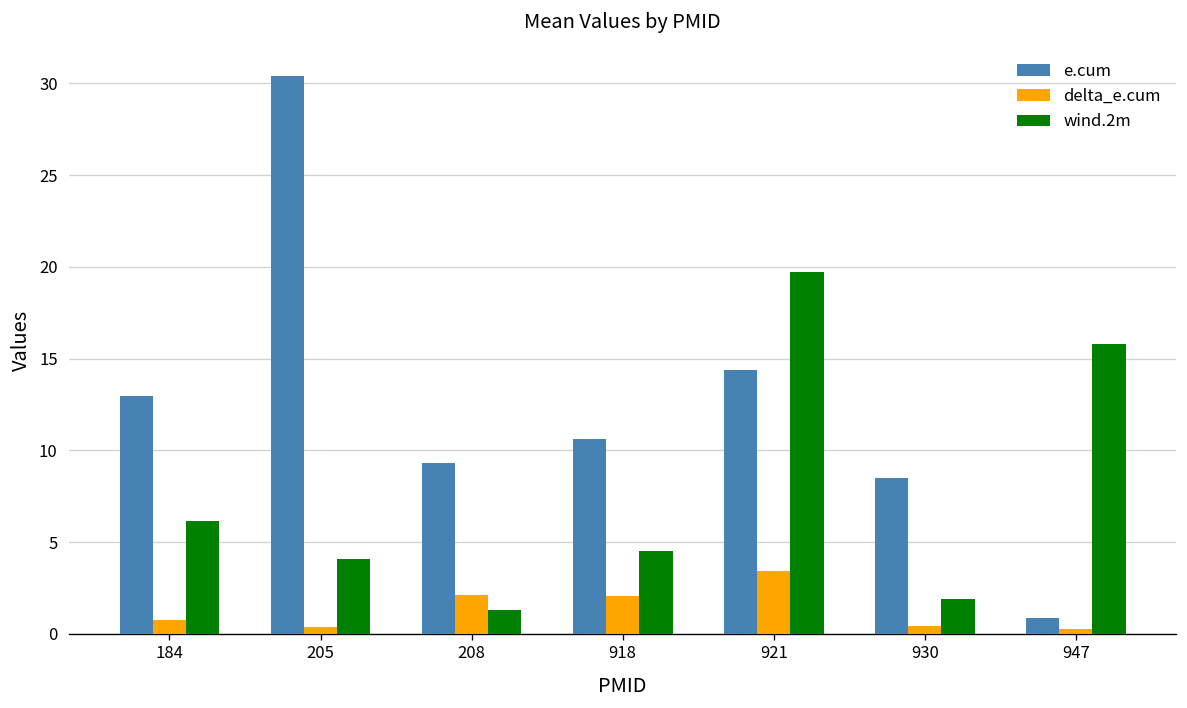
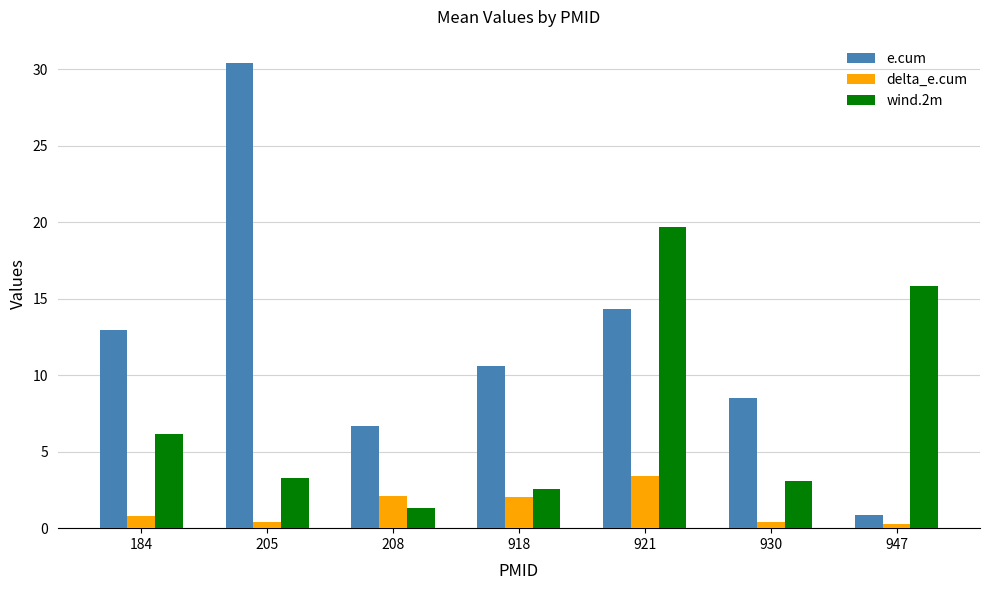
  {
    "e.cum": {
      "184": 13.0,
      "205": 30.4,
-     "208": 9.3,
+     "208": 6.7,
      "918": 10.6,
      "921": 14.4,
      "930": 8.5,
      "947": 0.9
    },
    "delta_e.cum": {
      "184": 0.8,
      "205": 0.4,
      "208": 2.1,
      "918": 2.0,
      "921": 3.4,
      "930": 0.4,
      "947": 0.3
    },
    "wind.2m": {
      "184": 6.2,
-     "205": 4.1,
+     "205": 3.3,
      "208": 1.3,
-     "918": 4.5,
+     "918": 2.6,
      "921": 19.7,
-     "930": 1.9,
+     "930": 3.1,
      "947": 15.8
    }
  }
